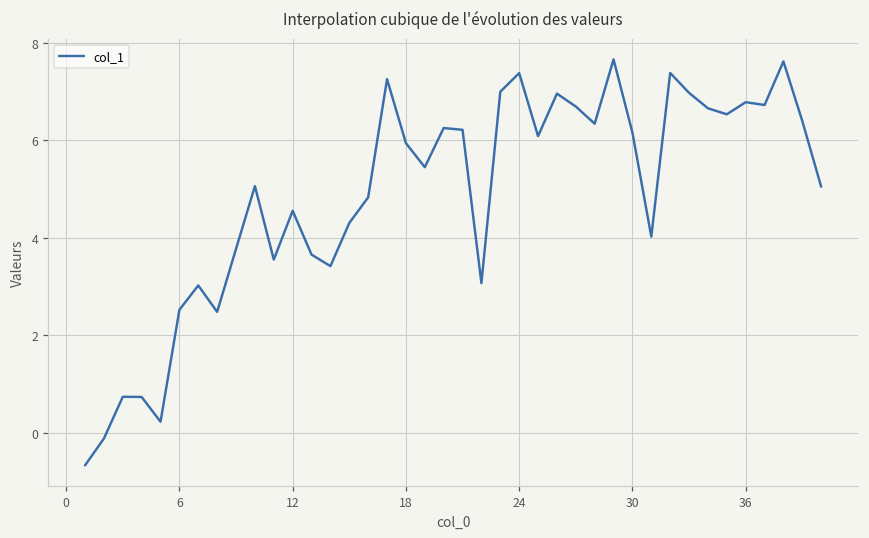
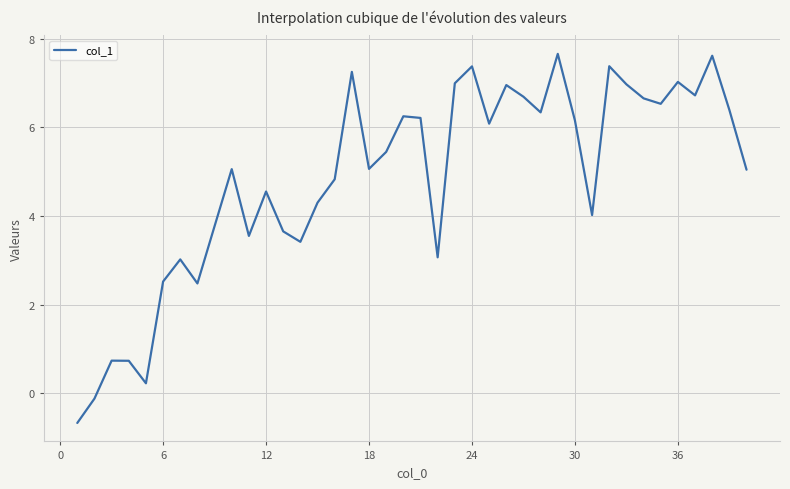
  {
    "6": 2.5,
    "12": 4.6,
-   "18": 5.9,
+   "18": 5.1,
    "24": 7.4,
    "30": 6.2,
-   "36": 6.8
+   "36": 7.0
  }
